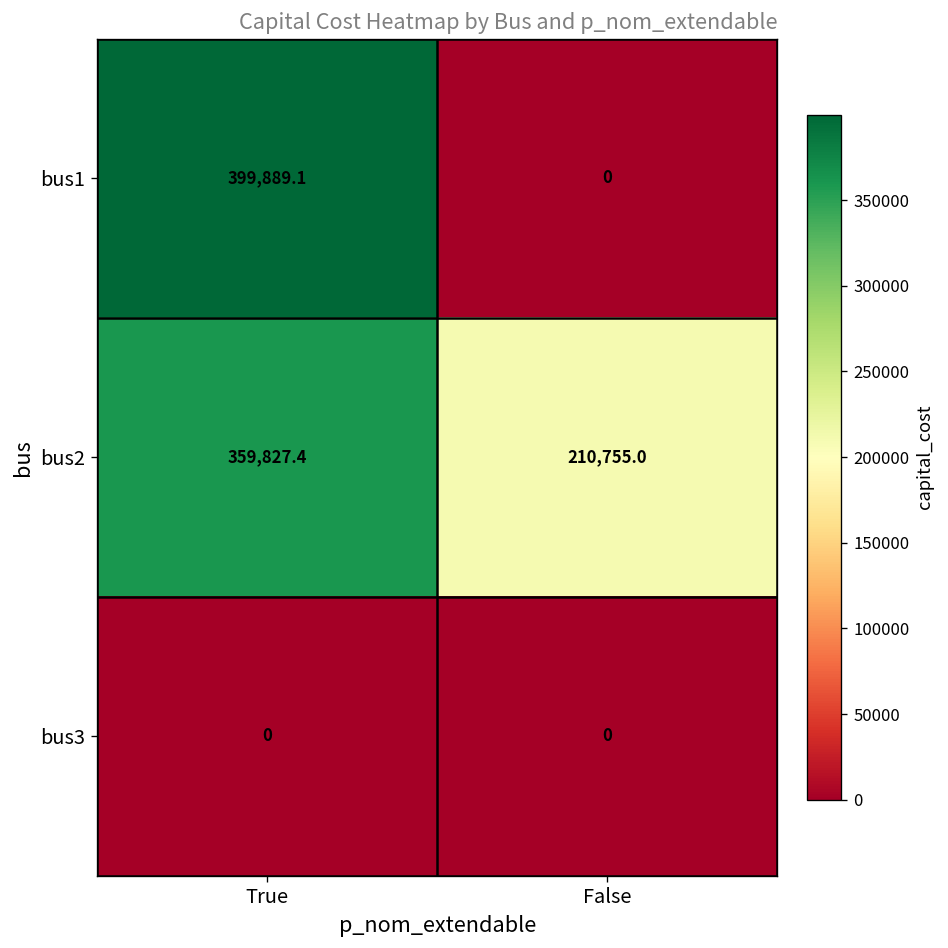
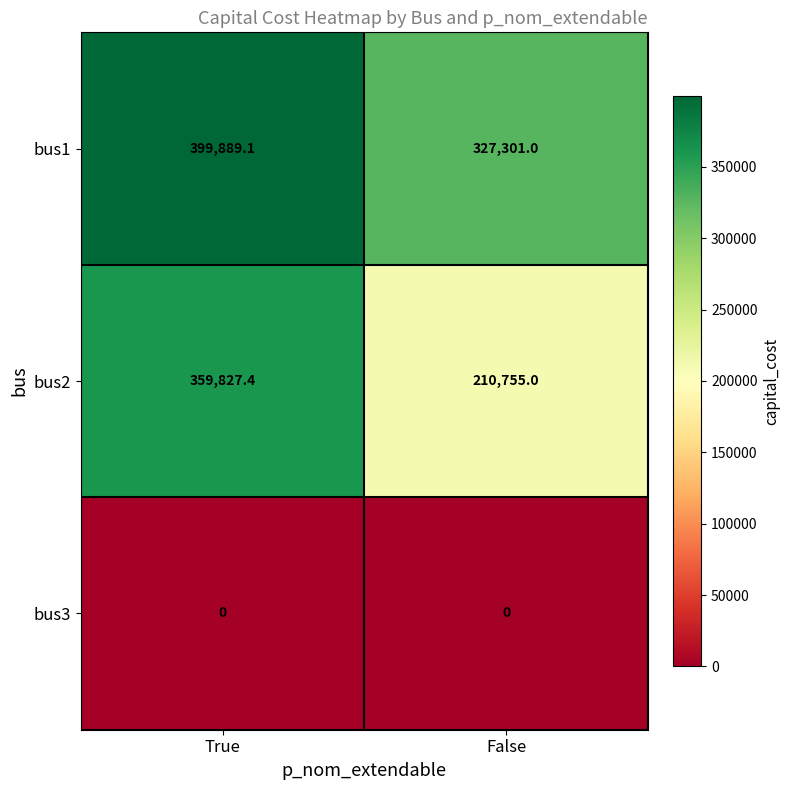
  {
    "bus1": {
      "True": "399,889.1",
-     "False": "0"
+     "False": "327,301.0"
    },
    "bus2": {
      "True": "359,827.4",
      "False": "210,755.0"
    },
    "bus3": {
      "True": "0",
      "False": "0"
    }
  }
